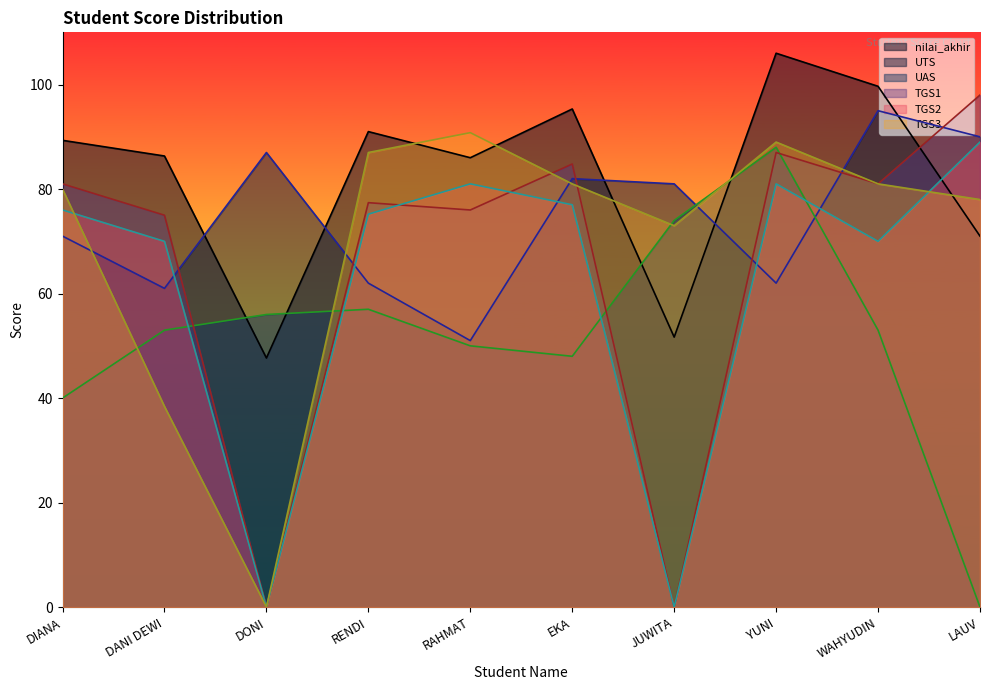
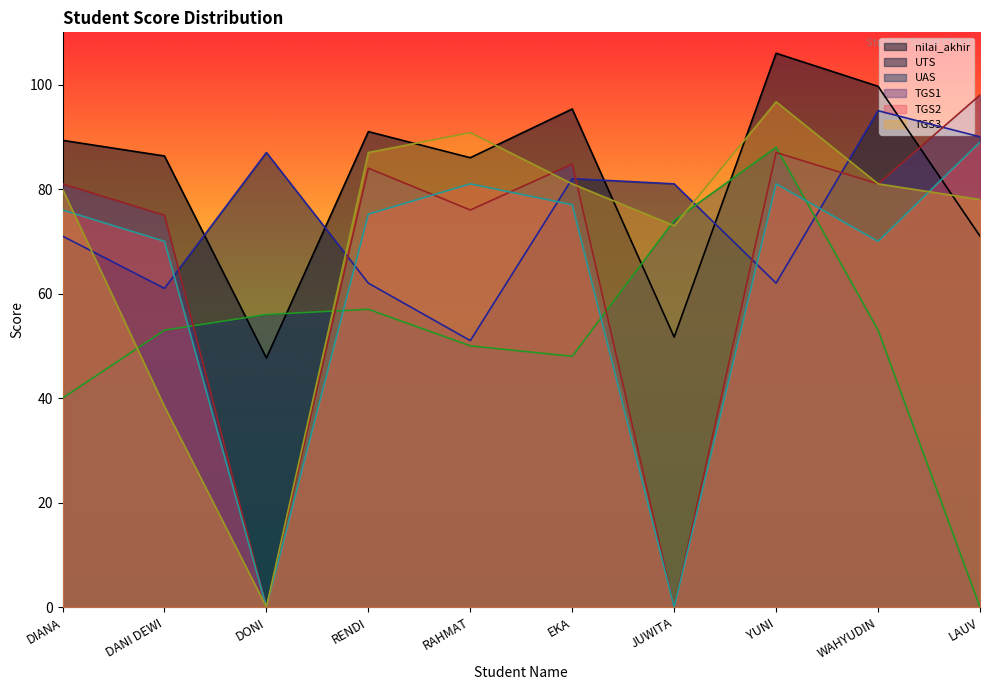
  {
    "TGS1": {
      "DIANA": 81,
      "DANI DEWI": 75,
-     "RENDI": 77,
+     "RENDI": 84,
      "RAHMAT": 76,
      "EKA": 85,
      "YUNI": 87,
      "LAUV": 98
    },
    "TGS2": {
      "DIANA": 76,
      "DANI DEWI": 70,
      "RENDI": 75,
      "RAHMAT": 81,
      "EKA": 77,
      "YUNI": 81,
      "WAHYUDIN": 70,
      "LAUV": 89
    },
    "TGS3": {
      "DIANA": 80,
      "DANI DEWI": 38,
      "RENDI": 87,
      "RAHMAT": 91,
      "EKA": 81,
      "JUWITA": 73,
-     "YUNI": 89,
+     "YUNI": 97,
      "LAUV": 78
    }
  }
